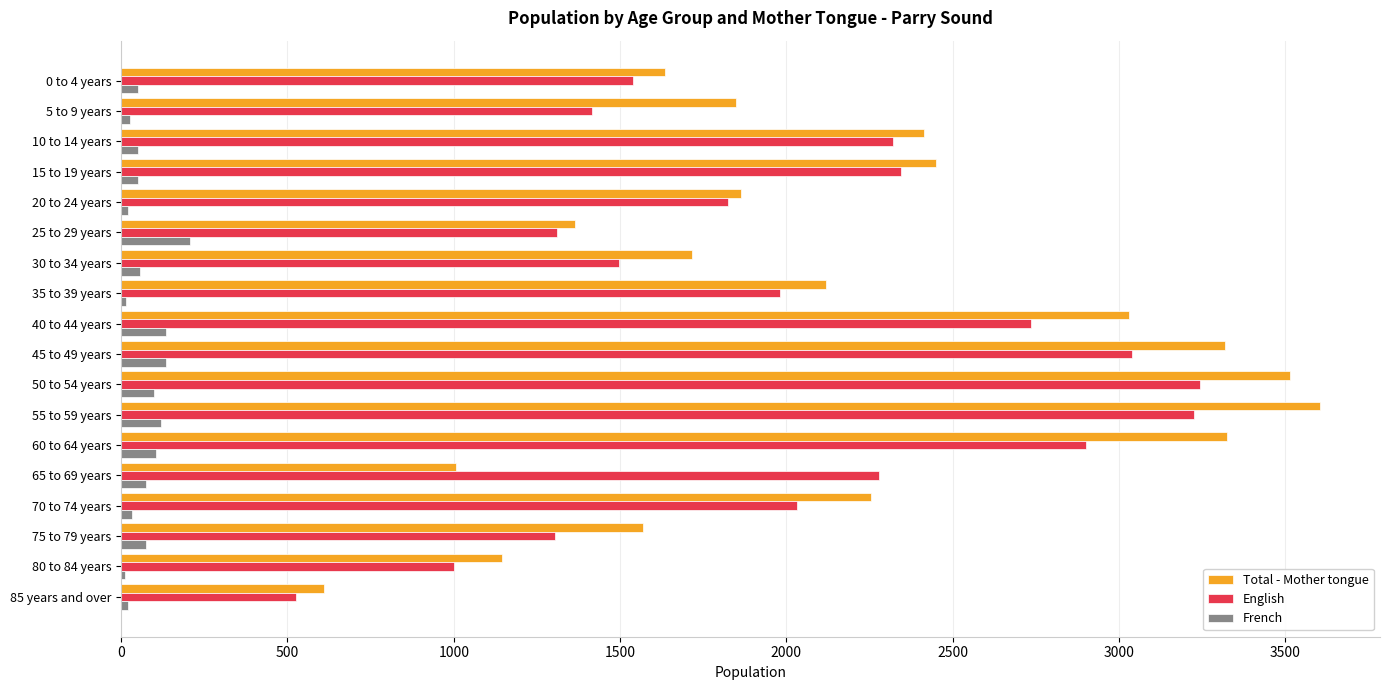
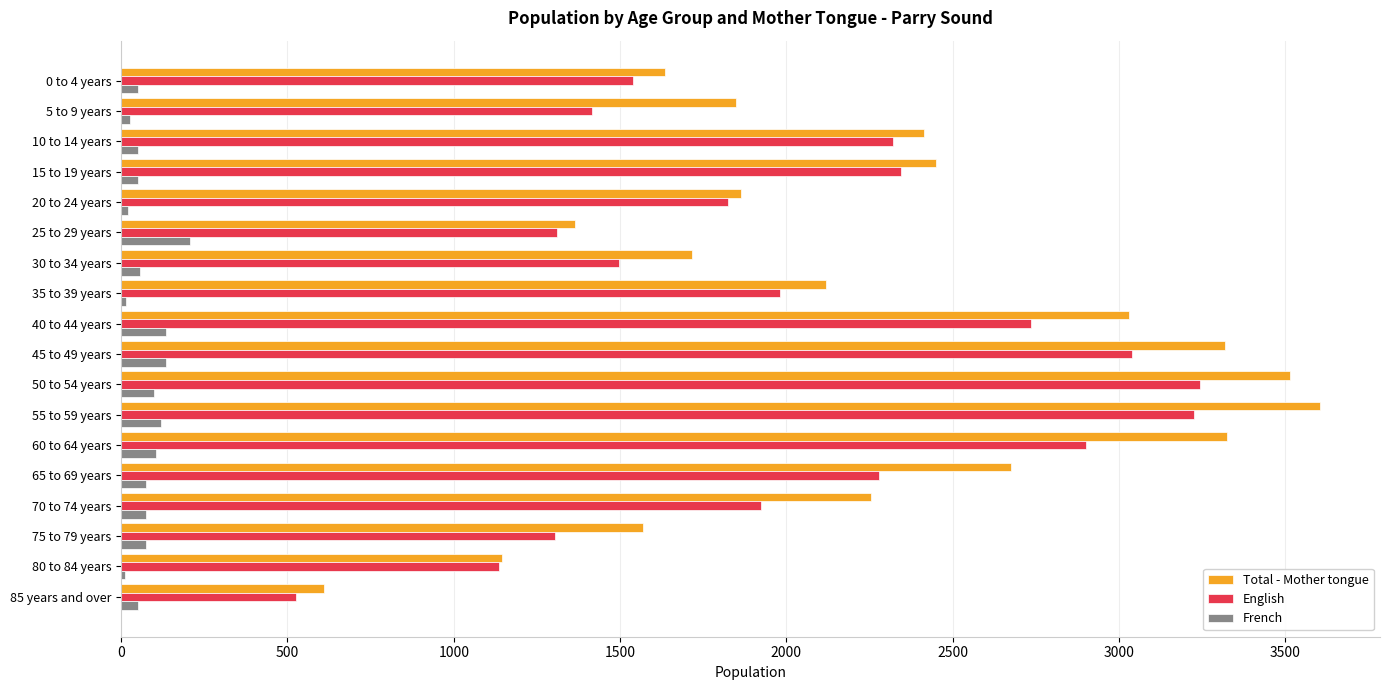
  {
    "Total - Mother tongue": {
      "0 to 4 years": 1640,
      "5 to 9 years": 1850,
      "10 to 14 years": 2420,
      "15 to 19 years": 2450,
      "20 to 24 years": 1870,
      "25 to 29 years": 1370,
      "30 to 34 years": 1720,
      "35 to 39 years": 2120,
      "40 to 44 years": 3030,
      "45 to 49 years": 3320,
      "50 to 54 years": 3520,
      "55 to 59 years": 3610,
      "60 to 64 years": 3330,
-     "65 to 69 years": 1010,
+     "65 to 69 years": 2680,
      "70 to 74 years": 2260,
      "75 to 79 years": 1570,
      "80 to 84 years": 1150,
      "85 years and over": 610
    },
    "English": {
      "0 to 4 years": 1540,
      "5 to 9 years": 1420,
      "10 to 14 years": 2320,
      "15 to 19 years": 2350,
      "20 to 24 years": 1830,
      "25 to 29 years": 1310,
      "30 to 34 years": 1500,
      "35 to 39 years": 1980,
      "40 to 44 years": 2740,
      "45 to 49 years": 3040,
      "50 to 54 years": 3250,
      "55 to 59 years": 3230,
      "60 to 64 years": 2900,
      "65 to 69 years": 2280,
-     "70 to 74 years": 2030,
+     "70 to 74 years": 1930,
      "75 to 79 years": 1310,
-     "80 to 84 years": 1000,
+     "80 to 84 years": 1140,
      "85 years and over": 530
    },
    "French": {
      "0 to 4 years": 50,
      "5 to 9 years": 30,
      "10 to 14 years": 50,
      "15 to 19 years": 50,
      "20 to 24 years": 20,
      "25 to 29 years": 210,
      "30 to 34 years": 60,
      "35 to 39 years": 10,
      "40 to 44 years": 140,
      "45 to 49 years": 140,
      "50 to 54 years": 100,
      "55 to 59 years": 120,
      "60 to 64 years": 110,
      "65 to 69 years": 80,
-     "70 to 74 years": 30,
+     "70 to 74 years": 80,
      "75 to 79 years": 80,
      "80 to 84 years": 10,
-     "85 years and over": 20
+     "85 years and over": 50
    }
  }
